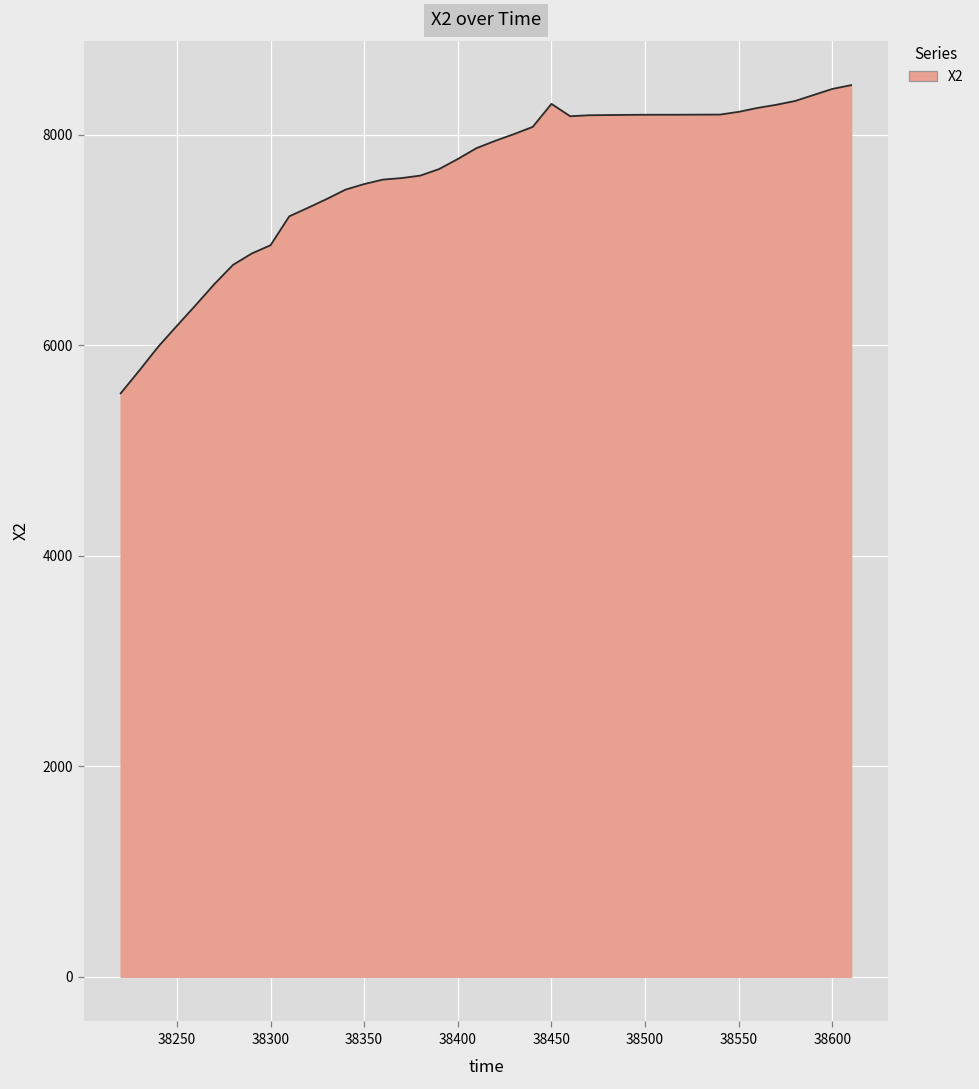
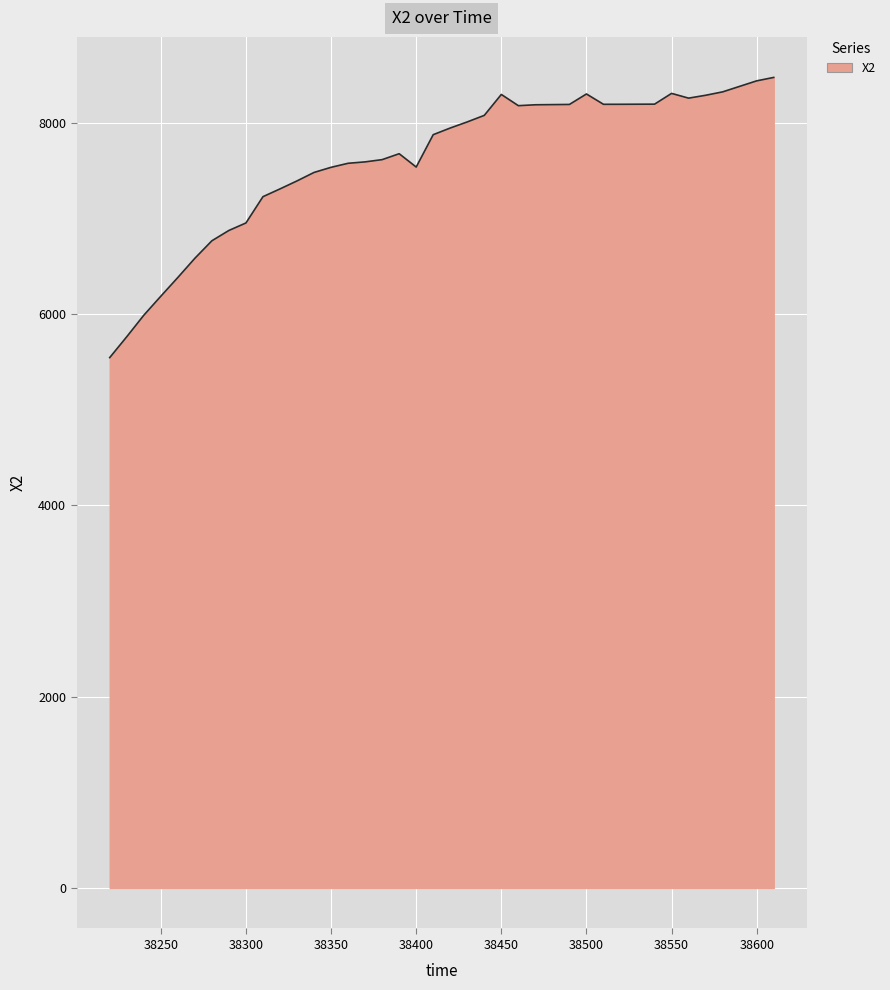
  {
    "38250": 6200,
    "38300": 7000,
    "38350": 7500,
-   "38400": 7800,
+   "38400": 7500,
    "38450": 8300,
-   "38500": 8200,
-   "38550": 8200,
+   "38500": 8300,
+   "38550": 8300,
    "38600": 8400
  }
